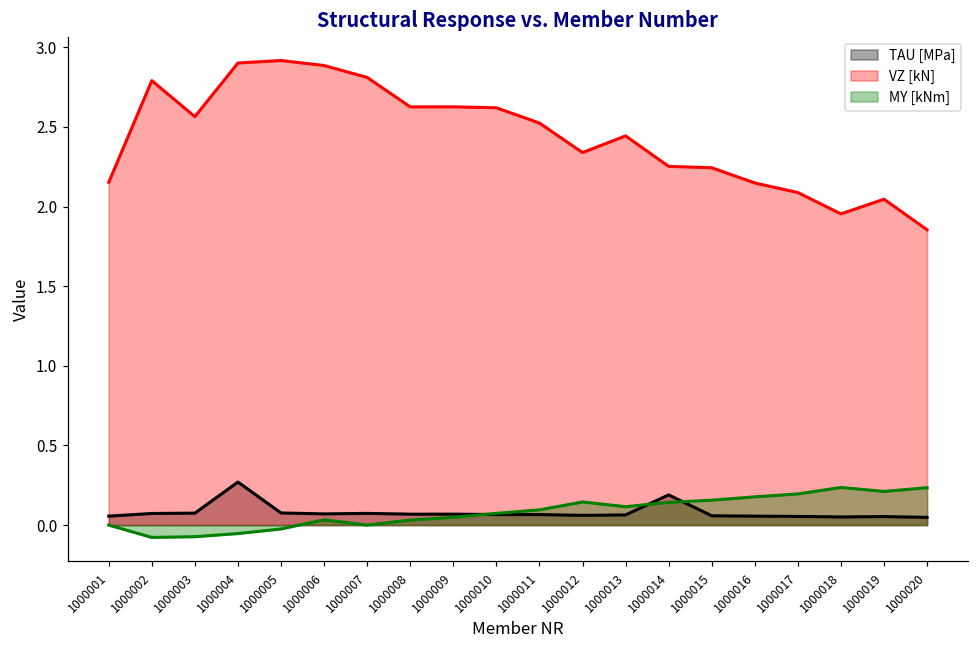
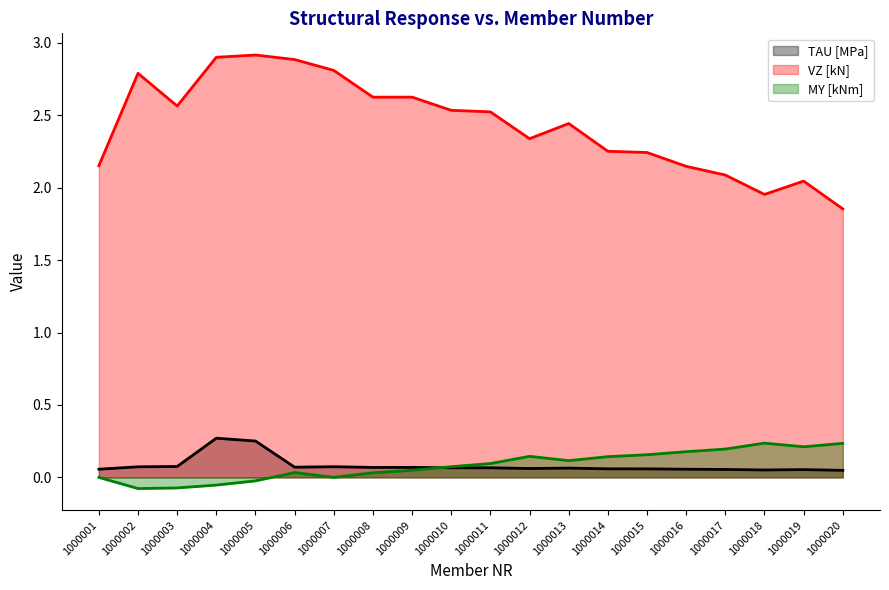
  {
    "TAU [MPa]": {
      "1000001": 0.06,
      "1000002": 0.07,
      "1000003": 0.08,
      "1000004": 0.27,
-     "1000005": 0.08,
+     "1000005": 0.25,
      "1000006": 0.07,
      "1000007": 0.07,
      "1000008": 0.07,
      "1000009": 0.07,
      "1000011": 0.07,
      "1000012": 0.06,
      "1000013": 0.06,
-     "1000014": 0.19,
+     "1000014": 0.06,
      "1000015": 0.06,
      "1000016": 0.06,
      "1000017": 0.05,
      "1000018": 0.05,
      "1000019": 0.05,
      "1000020": 0.05
    },
    "VZ [kN]": {
      "1000001": 2.15,
      "1000002": 2.79,
      "1000003": 2.56,
      "1000004": 2.90,
      "1000005": 2.92,
      "1000006": 2.89,
      "1000007": 2.81,
      "1000008": 2.63,
      "1000009": 2.63,
-     "1000010": 2.62,
+     "1000010": 2.53,
      "1000011": 2.52,
      "1000012": 2.34,
      "1000013": 2.44,
      "1000014": 2.25,
      "1000015": 2.24,
      "1000016": 2.15,
      "1000017": 2.09,
      "1000018": 1.95,
      "1000019": 2.05,
      "1000020": 1.85
    }
  }
